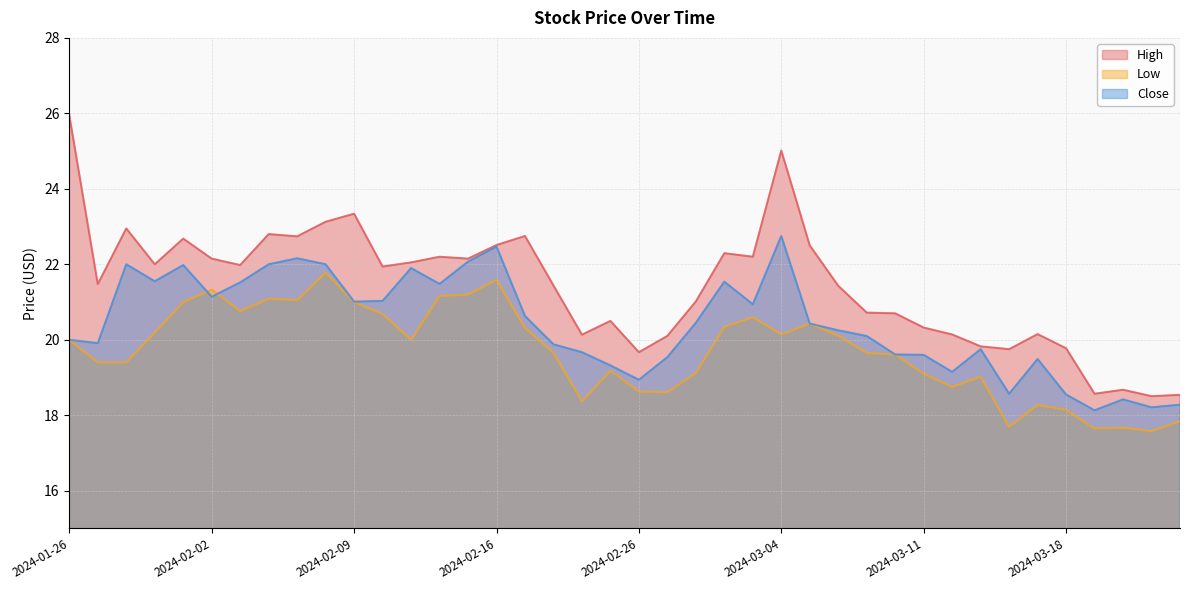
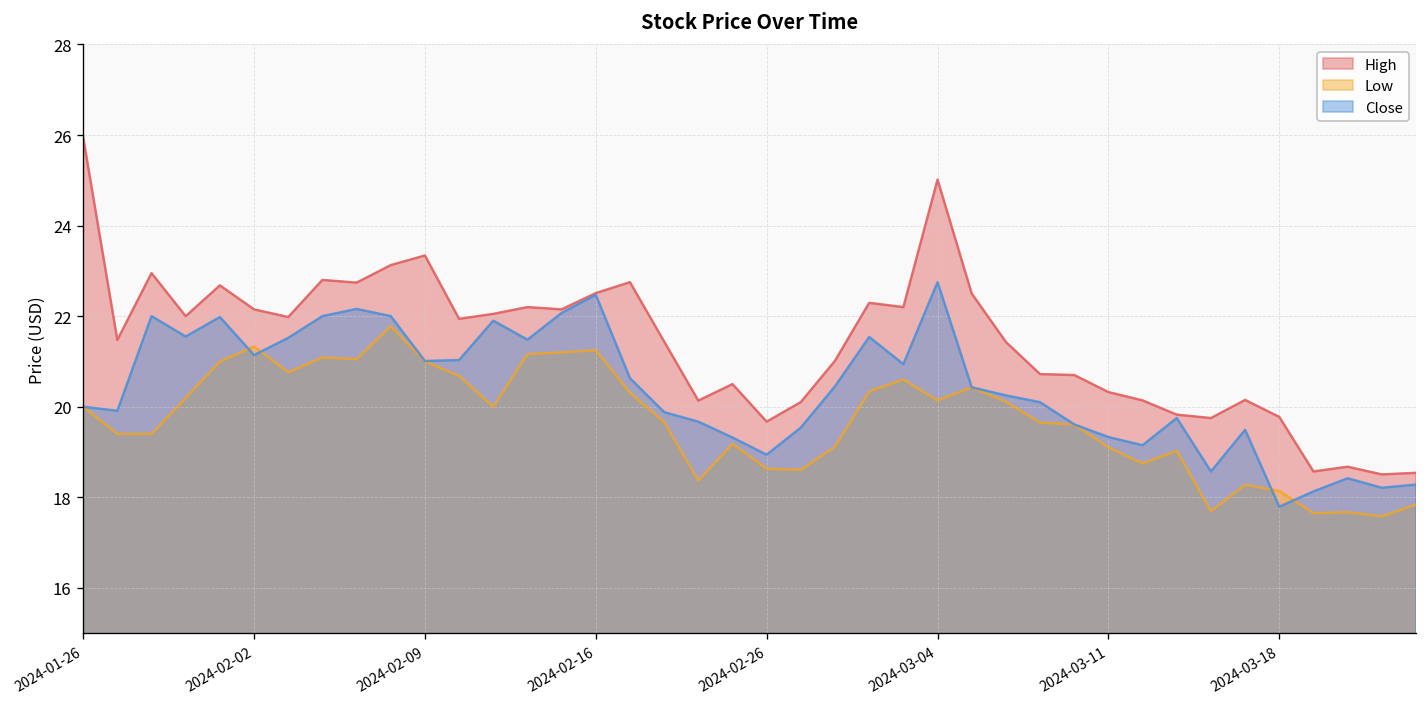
  {
    "High": {
      "2024-01-26": 26.0,
      "2024-02-02": 22.2,
      "2024-02-09": 23.3,
      "2024-02-26": 19.7,
      "2024-03-04": 25.0,
      "2024-03-11": 20.3,
      "2024-03-18": 19.8
    },
    "Low": {
      "2024-02-02": 21.3,
-     "2024-02-16": 21.6,
+     "2024-02-16": 21.3,
      "2024-02-26": 18.6,
      "2024-03-04": 20.1,
      "2024-03-11": 19.1,
      "2024-03-18": 18.1
    },
    "Close": {
      "2024-02-02": 21.1,
      "2024-02-26": 18.9,
      "2024-03-04": 22.8,
-     "2024-03-11": 19.6,
-     "2024-03-18": 18.6
+     "2024-03-11": 19.3,
+     "2024-03-18": 17.8
    }
  }
